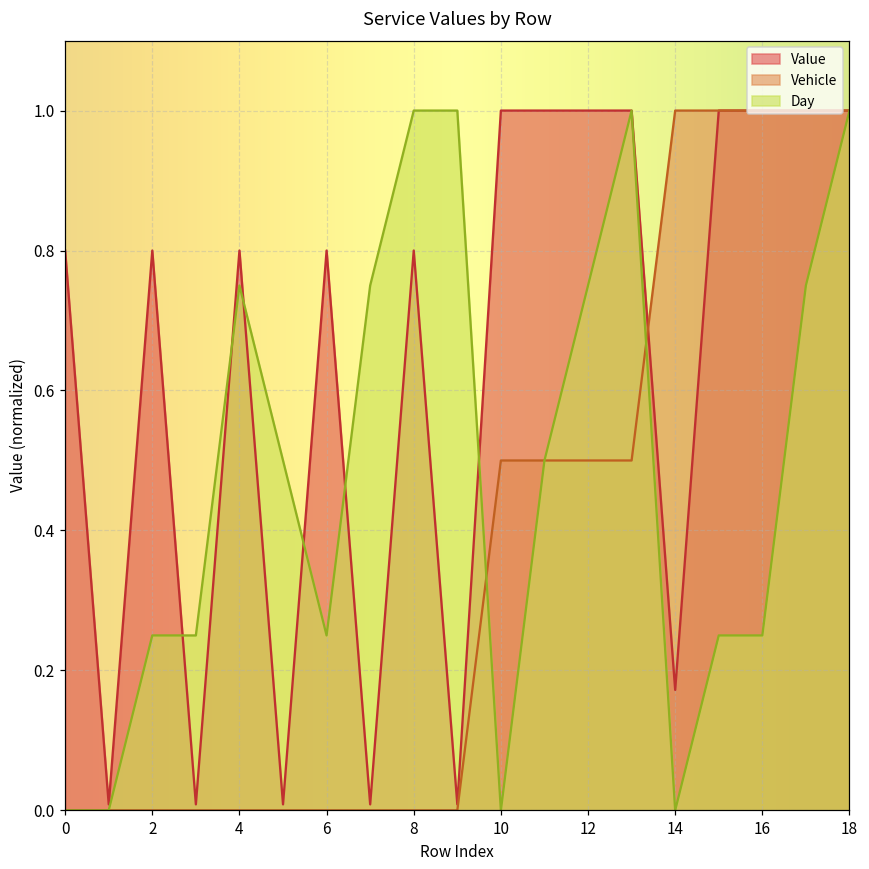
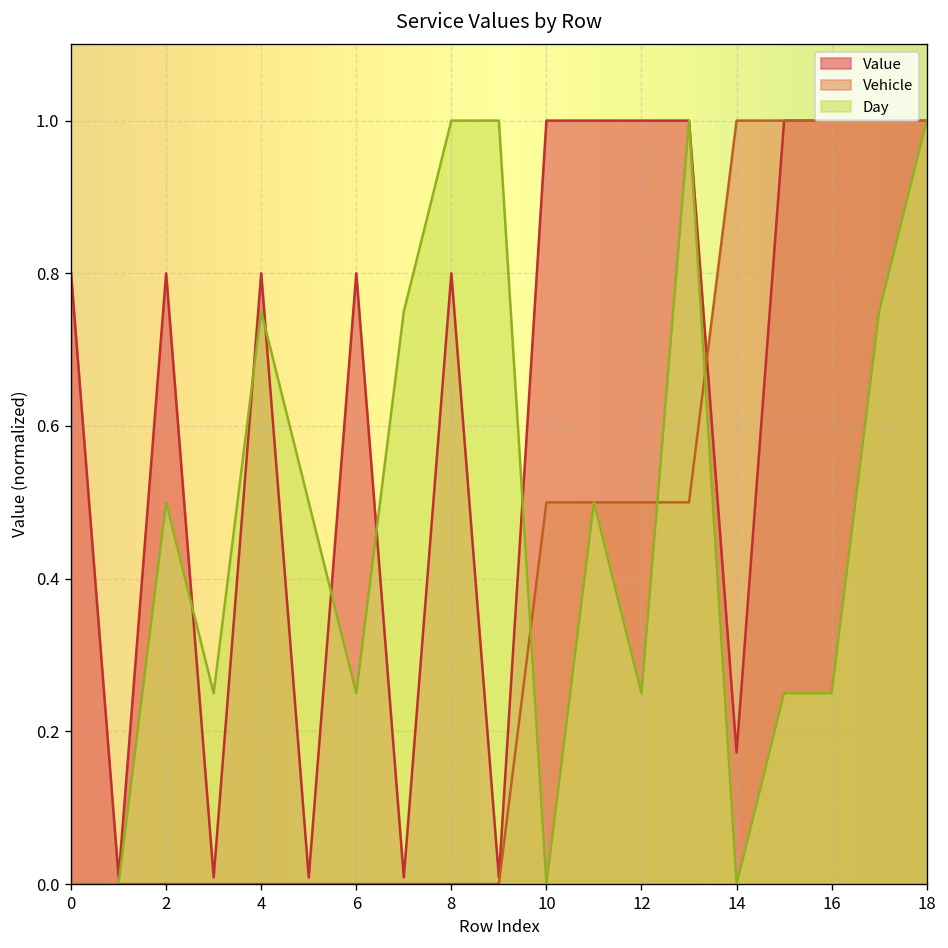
  {
    "Day": {
-     "2": 0.25,
+     "2": 0.50,
      "4": 0.75,
      "6": 0.25,
      "8": 1.00,
      "10": 0.00,
-     "12": 0.75,
+     "12": 0.25,
      "14": 0.00,
      "16": 0.25
    }
  }
